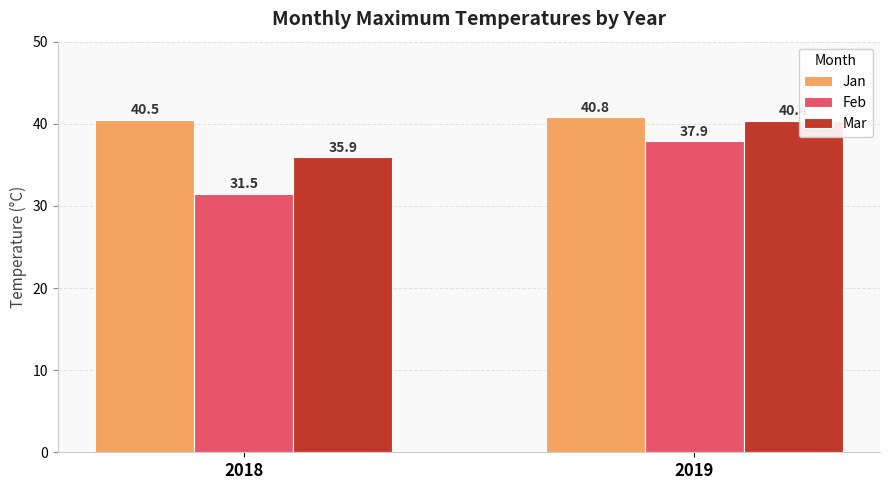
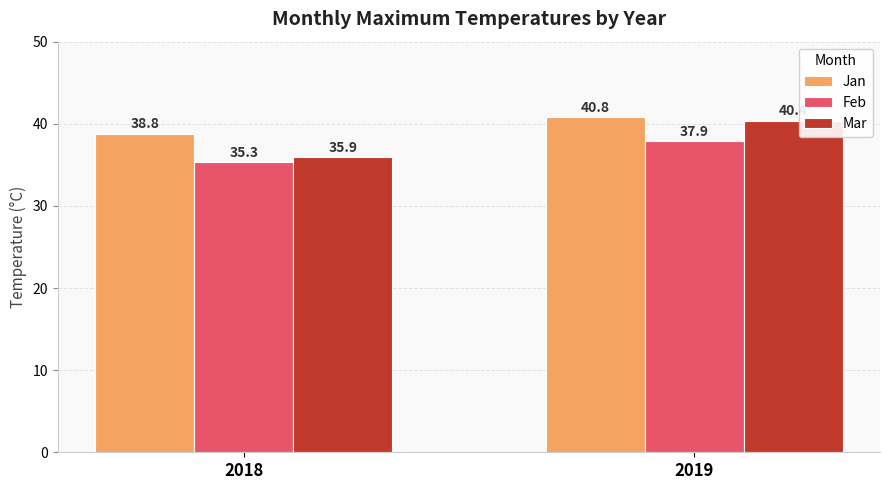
  {
    "Jan": {
-     "2018": 40.5,
+     "2018": 38.8,
      "2019": 40.8
    },
    "Feb": {
-     "2018": 31.5,
+     "2018": 35.3,
      "2019": 37.9
    },
    "Mar": {
      "2018": 35.9
    }
  }
